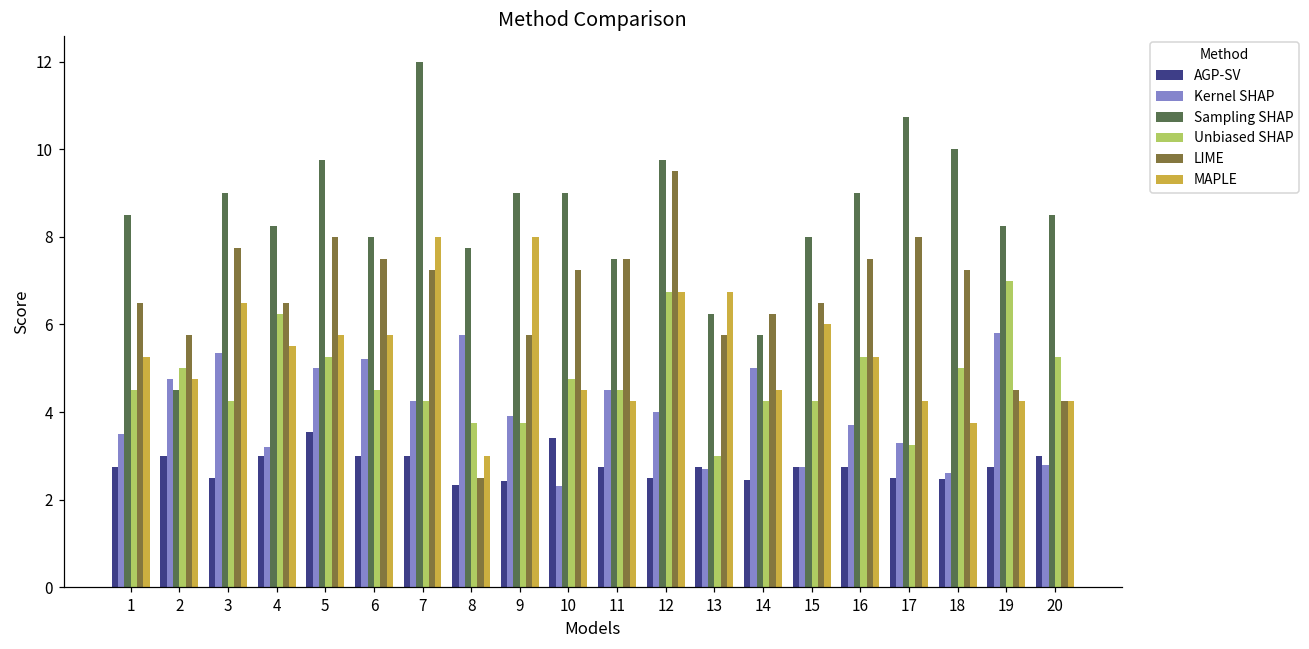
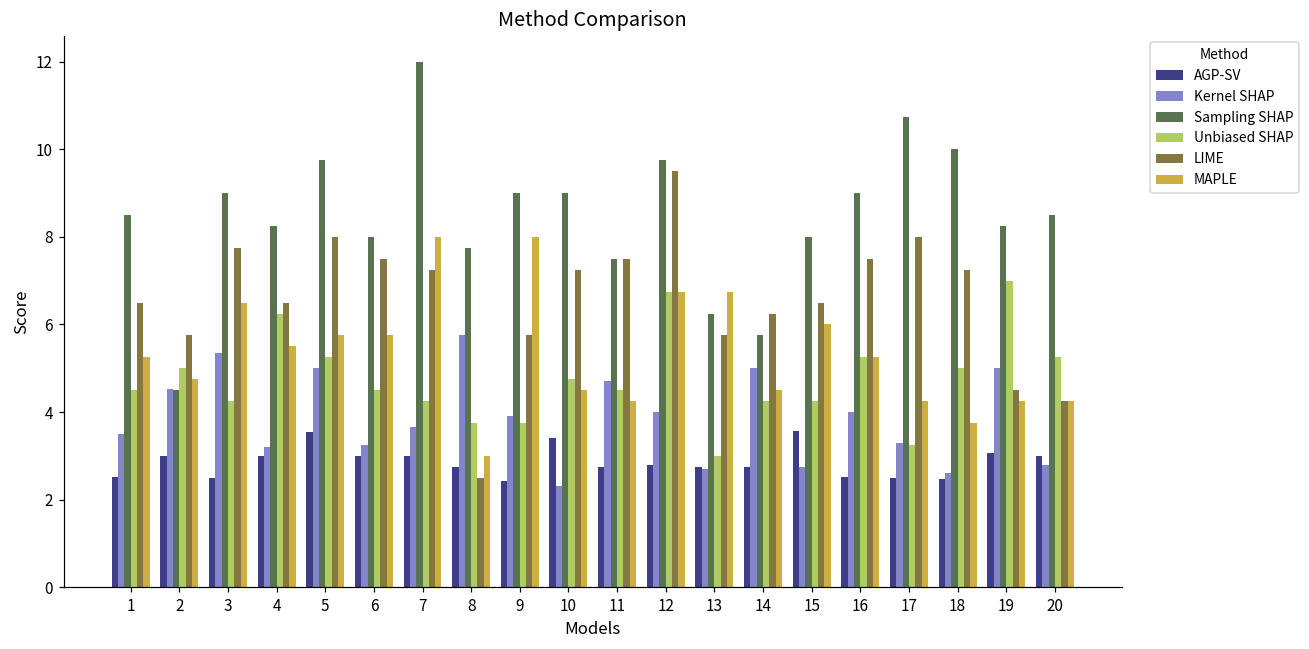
  {
    "AGP-SV": {
-     "1": 2.8,
+     "1": 2.5,
      "2": 3.0,
      "3": 2.5,
      "4": 3.0,
      "5": 3.6,
      "6": 3.0,
      "7": 3.0,
-     "8": 2.3,
+     "8": 2.8,
      "9": 2.4,
      "10": 3.4,
      "11": 2.8,
-     "12": 2.5,
+     "12": 2.8,
      "13": 2.8,
-     "14": 2.5,
-     "15": 2.8,
-     "16": 2.8,
+     "14": 2.8,
+     "15": 3.6,
+     "16": 2.5,
      "17": 2.5,
      "18": 2.5,
-     "19": 2.8,
+     "19": 3.1,
      "20": 3.0
    },
    "Kernel SHAP": {
      "1": 3.5,
-     "2": 4.8,
+     "2": 4.5,
      "3": 5.3,
      "4": 3.2,
      "5": 5.0,
-     "6": 5.2,
-     "7": 4.3,
+     "6": 3.3,
+     "7": 3.7,
      "8": 5.8,
      "9": 3.9,
      "10": 2.3,
-     "11": 4.5,
+     "11": 4.7,
      "12": 4.0,
      "13": 2.7,
      "14": 5.0,
      "15": 2.8,
-     "16": 3.7,
+     "16": 4.0,
      "17": 3.3,
      "18": 2.6,
-     "19": 5.8,
+     "19": 5.0,
      "20": 2.8
    }
  }
